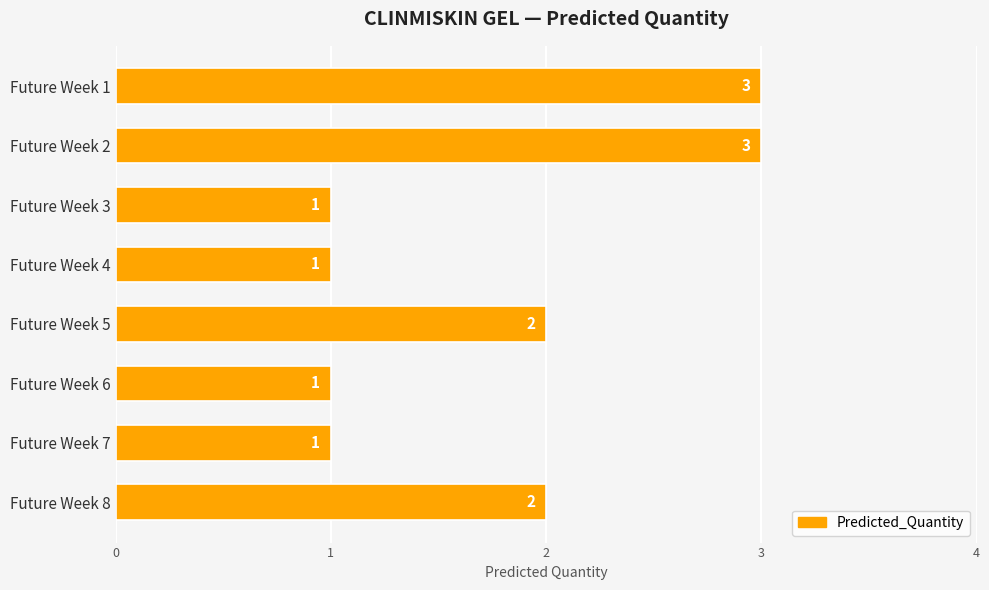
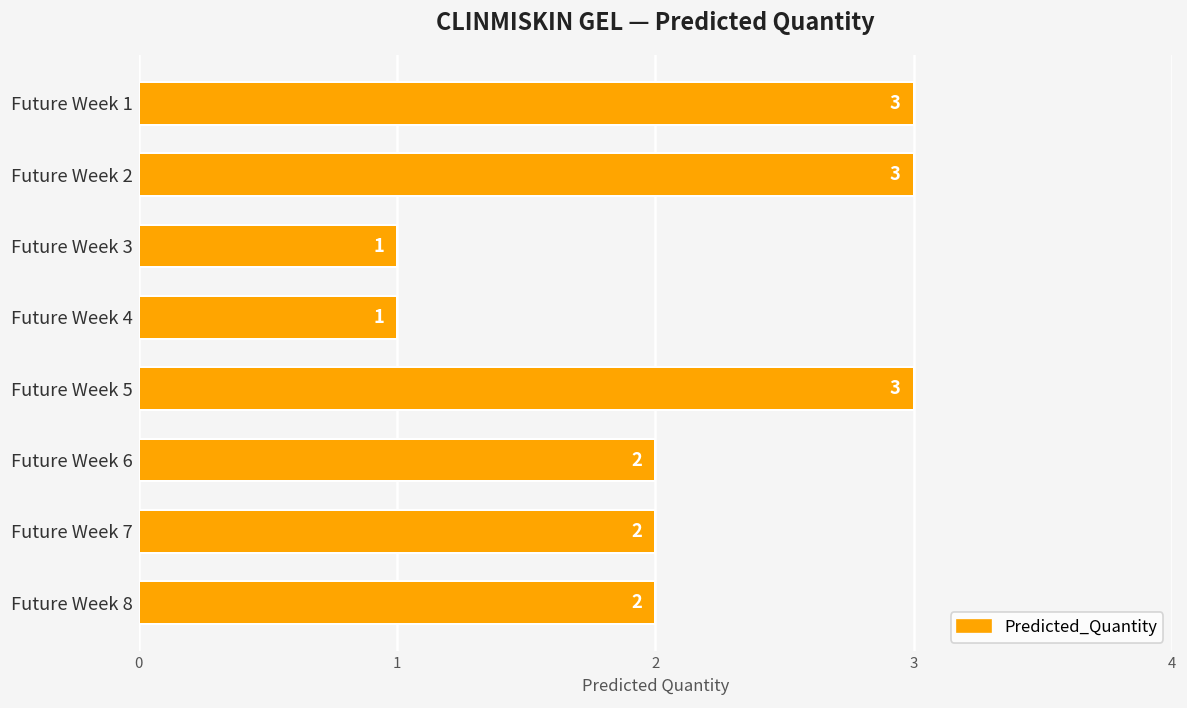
  {
    "Future Week 1": 3,
    "Future Week 2": 3,
    "Future Week 3": 1,
    "Future Week 4": 1,
-   "Future Week 5": 2,
-   "Future Week 6": 1,
-   "Future Week 7": 1,
+   "Future Week 5": 3,
+   "Future Week 6": 2,
+   "Future Week 7": 2,
    "Future Week 8": 2
  }
